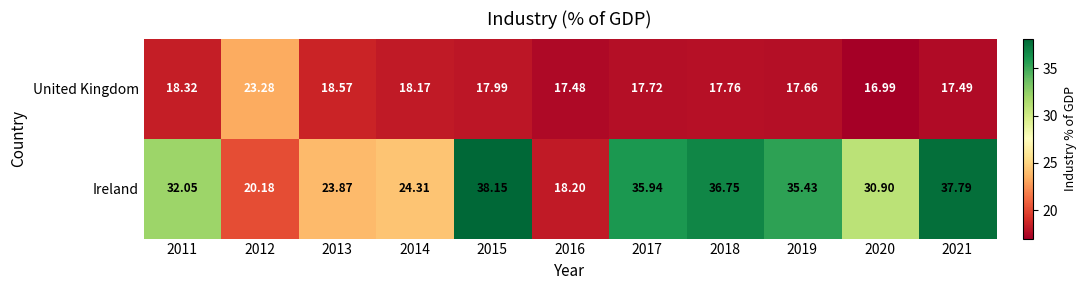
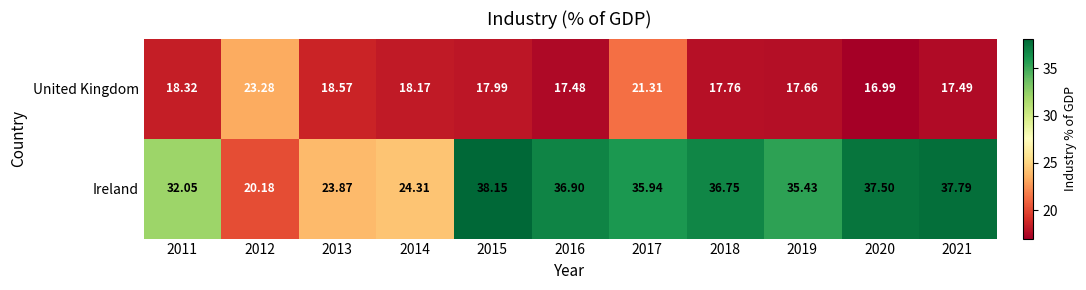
  {
    "United Kingdom": {
      "2011": 18.32,
      "2012": 23.28,
      "2013": 18.57,
      "2014": 18.17,
      "2015": 17.99,
      "2016": 17.48,
-     "2017": 17.72,
+     "2017": 21.31,
      "2018": 17.76,
      "2019": 17.66,
      "2020": 16.99,
      "2021": 17.49
    },
    "Ireland": {
      "2011": 32.05,
      "2012": 20.18,
      "2013": 23.87,
      "2014": 24.31,
      "2015": 38.15,
-     "2016": 18.20,
+     "2016": 36.90,
      "2017": 35.94,
      "2018": 36.75,
      "2019": 35.43,
-     "2020": 30.90,
+     "2020": 37.50,
      "2021": 37.79
    }
  }
